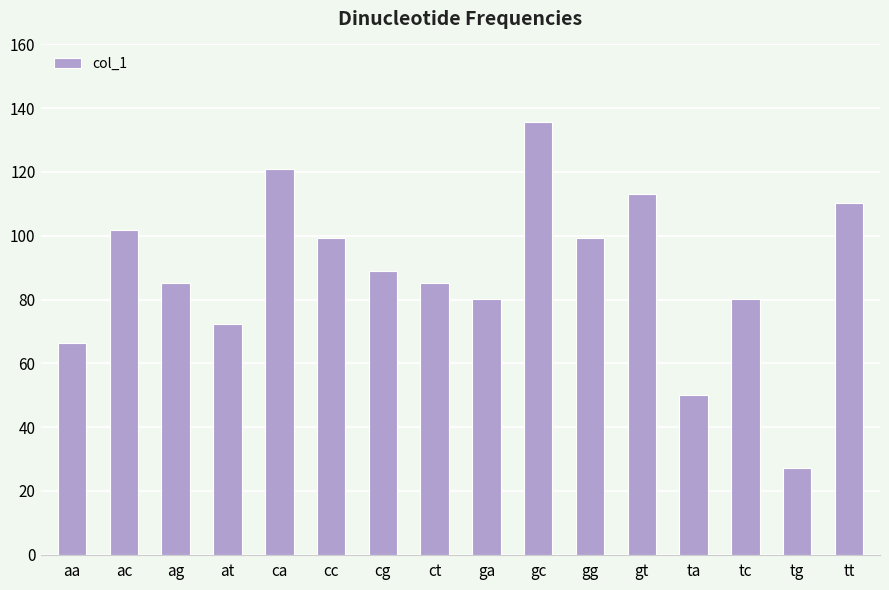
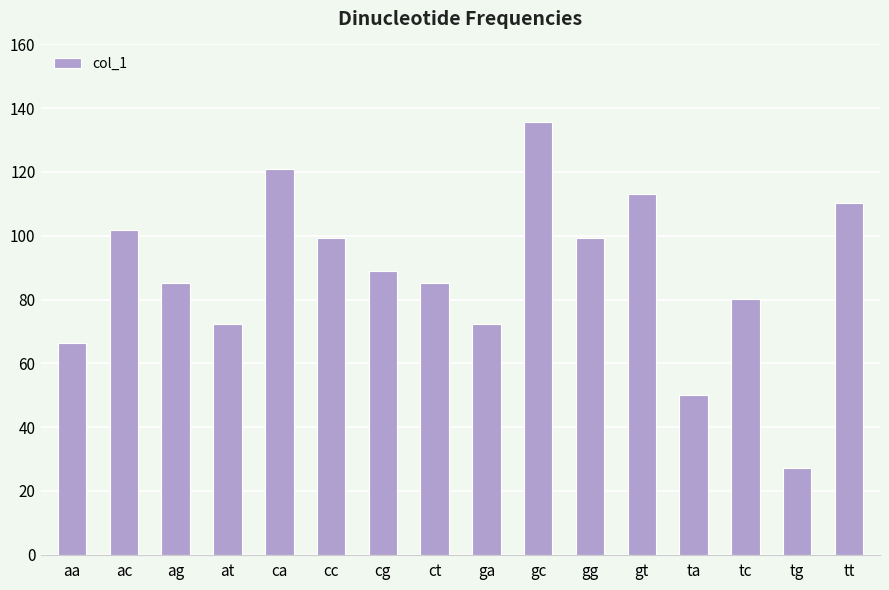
  {
    "aa": 67,
    "ac": 102,
    "ag": 85,
    "at": 72,
    "ca": 121,
    "cc": 99,
    "cg": 89,
    "ct": 85,
-   "ga": 80,
+   "ga": 72,
    "gc": 136,
    "gg": 99,
    "gt": 113,
    "ta": 50,
    "tc": 80,
    "tg": 27,
    "tt": 110
  }
